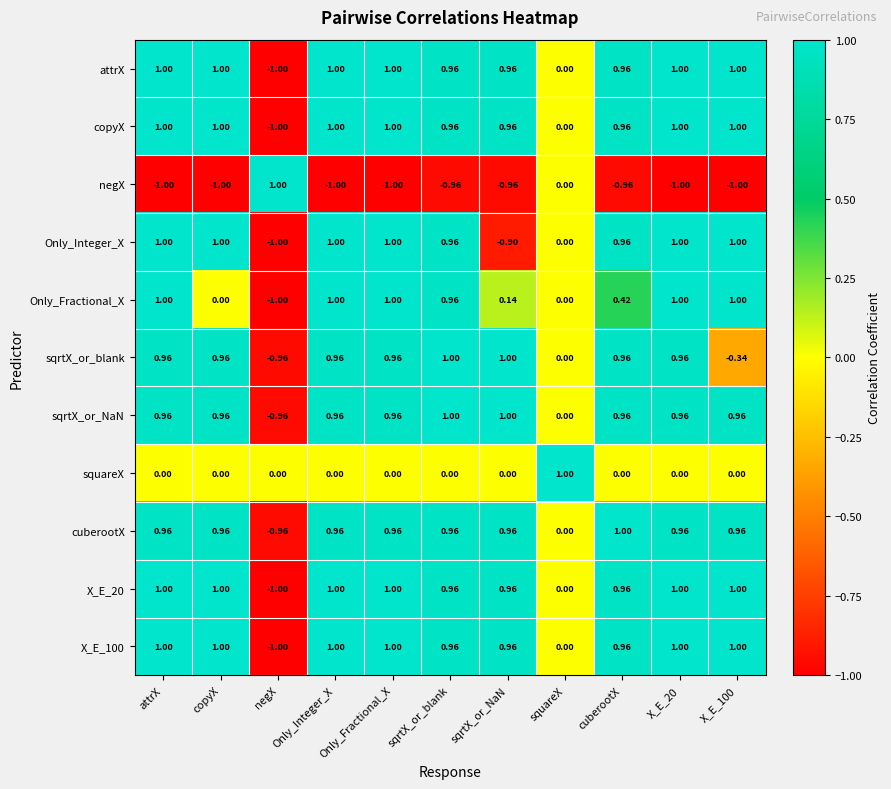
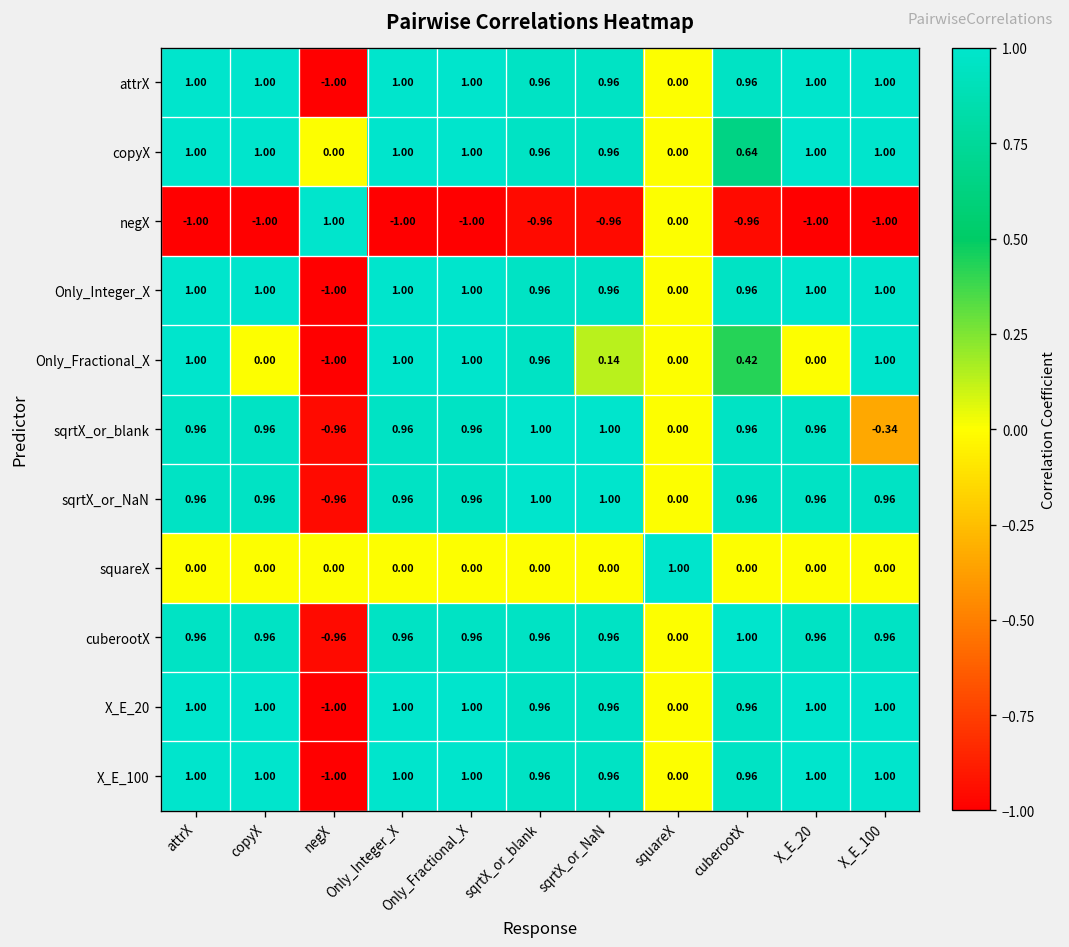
  {
    "attrX": {
      "attrX": 1.00,
      "copyX": 1.00,
      "negX": -1.00,
      "Only_Integer_X": 1.00,
      "Only_Fractional_X": 1.00,
      "sqrtX_or_blank": 0.96,
      "sqrtX_or_NaN": 0.96,
      "squareX": 0.00,
      "cuberootX": 0.96,
      "X_E_20": 1.00,
      "X_E_100": 1.00
    },
    "copyX": {
      "attrX": 1.00,
      "copyX": 1.00,
-     "negX": -1.00,
+     "negX": 0.00,
      "Only_Integer_X": 1.00,
      "Only_Fractional_X": 1.00,
      "sqrtX_or_blank": 0.96,
      "sqrtX_or_NaN": 0.96,
      "squareX": 0.00,
-     "cuberootX": 0.96,
+     "cuberootX": 0.64,
      "X_E_20": 1.00,
      "X_E_100": 1.00
    },
    "negX": {
      "attrX": -1.00,
      "copyX": -1.00,
      "negX": 1.00,
      "Only_Integer_X": -1.00,
      "Only_Fractional_X": -1.00,
      "sqrtX_or_blank": -0.96,
      "sqrtX_or_NaN": -0.96,
      "squareX": 0.00,
      "cuberootX": -0.96,
      "X_E_20": -1.00,
      "X_E_100": -1.00
    },
    "Only_Integer_X": {
      "attrX": 1.00,
      "copyX": 1.00,
      "negX": -1.00,
      "Only_Integer_X": 1.00,
      "Only_Fractional_X": 1.00,
      "sqrtX_or_blank": 0.96,
-     "sqrtX_or_NaN": -0.90,
+     "sqrtX_or_NaN": 0.96,
      "squareX": 0.00,
      "cuberootX": 0.96,
      "X_E_20": 1.00,
      "X_E_100": 1.00
    },
    "Only_Fractional_X": {
      "attrX": 1.00,
      "copyX": 0.00,
      "negX": -1.00,
      "Only_Integer_X": 1.00,
      "Only_Fractional_X": 1.00,
      "sqrtX_or_blank": 0.96,
      "sqrtX_or_NaN": 0.14,
      "squareX": 0.00,
      "cuberootX": 0.42,
-     "X_E_20": 1.00,
+     "X_E_20": 0.00,
      "X_E_100": 1.00
    },
    "sqrtX_or_blank": {
      "attrX": 0.96,
      "copyX": 0.96,
      "negX": -0.96,
      "Only_Integer_X": 0.96,
      "Only_Fractional_X": 0.96,
      "sqrtX_or_blank": 1.00,
      "sqrtX_or_NaN": 1.00,
      "squareX": 0.00,
      "cuberootX": 0.96,
      "X_E_20": 0.96,
      "X_E_100": -0.34
    },
    "sqrtX_or_NaN": {
      "attrX": 0.96,
      "copyX": 0.96,
      "negX": -0.96,
      "Only_Integer_X": 0.96,
      "Only_Fractional_X": 0.96,
      "sqrtX_or_blank": 1.00,
      "sqrtX_or_NaN": 1.00,
      "squareX": 0.00,
      "cuberootX": 0.96,
      "X_E_20": 0.96,
      "X_E_100": 0.96
    },
    "squareX": {
      "attrX": 0.00,
      "copyX": 0.00,
      "negX": 0.00,
      "Only_Integer_X": 0.00,
      "Only_Fractional_X": 0.00,
      "sqrtX_or_blank": 0.00,
      "sqrtX_or_NaN": 0.00,
      "squareX": 1.00,
      "cuberootX": 0.00,
      "X_E_20": 0.00,
      "X_E_100": 0.00
    },
    "cuberootX": {
      "attrX": 0.96,
      "copyX": 0.96,
      "negX": -0.96,
      "Only_Integer_X": 0.96,
      "Only_Fractional_X": 0.96,
      "sqrtX_or_blank": 0.96,
      "sqrtX_or_NaN": 0.96,
      "squareX": 0.00,
      "cuberootX": 1.00,
      "X_E_20": 0.96,
      "X_E_100": 0.96
    },
    "X_E_20": {
      "attrX": 1.00,
      "copyX": 1.00,
      "negX": -1.00,
      "Only_Integer_X": 1.00,
      "Only_Fractional_X": 1.00,
      "sqrtX_or_blank": 0.96,
      "sqrtX_or_NaN": 0.96,
      "squareX": 0.00,
      "cuberootX": 0.96,
      "X_E_20": 1.00,
      "X_E_100": 1.00
    },
    "X_E_100": {
      "attrX": 1.00,
      "copyX": 1.00,
      "negX": -1.00,
      "Only_Integer_X": 1.00,
      "Only_Fractional_X": 1.00,
      "sqrtX_or_blank": 0.96,
      "sqrtX_or_NaN": 0.96,
      "squareX": 0.00,
      "cuberootX": 0.96,
      "X_E_20": 1.00,
      "X_E_100": 1.00
    }
  }
